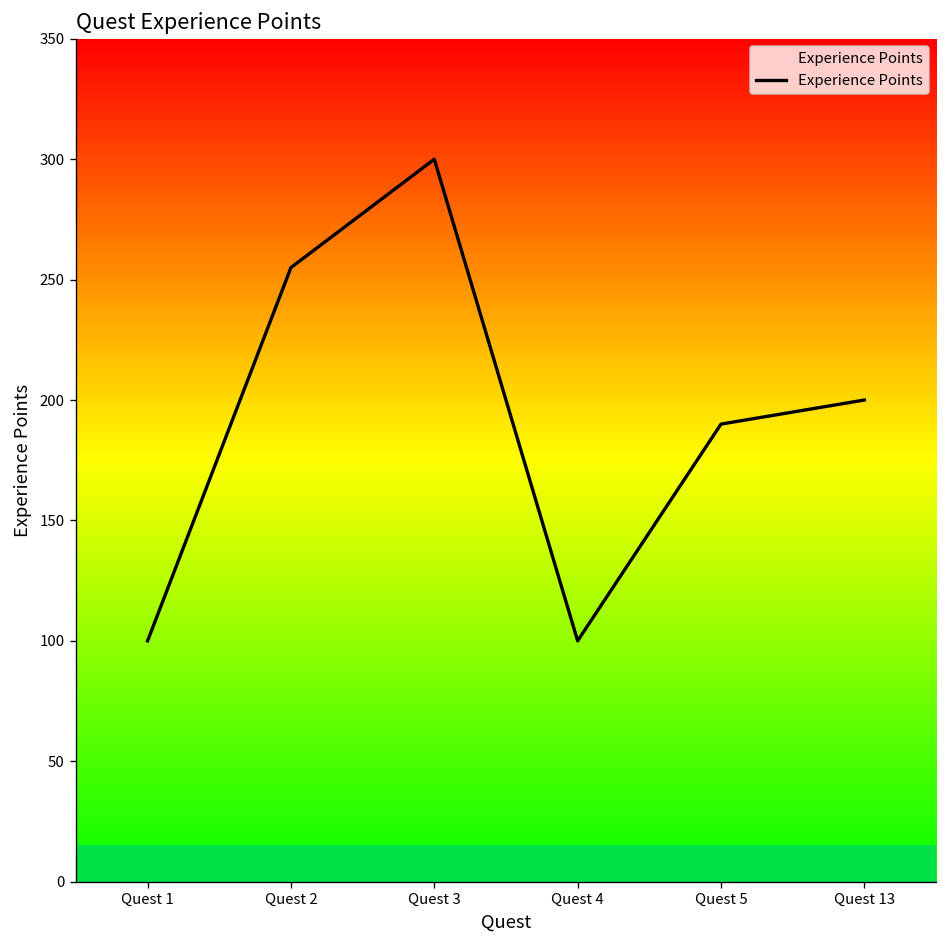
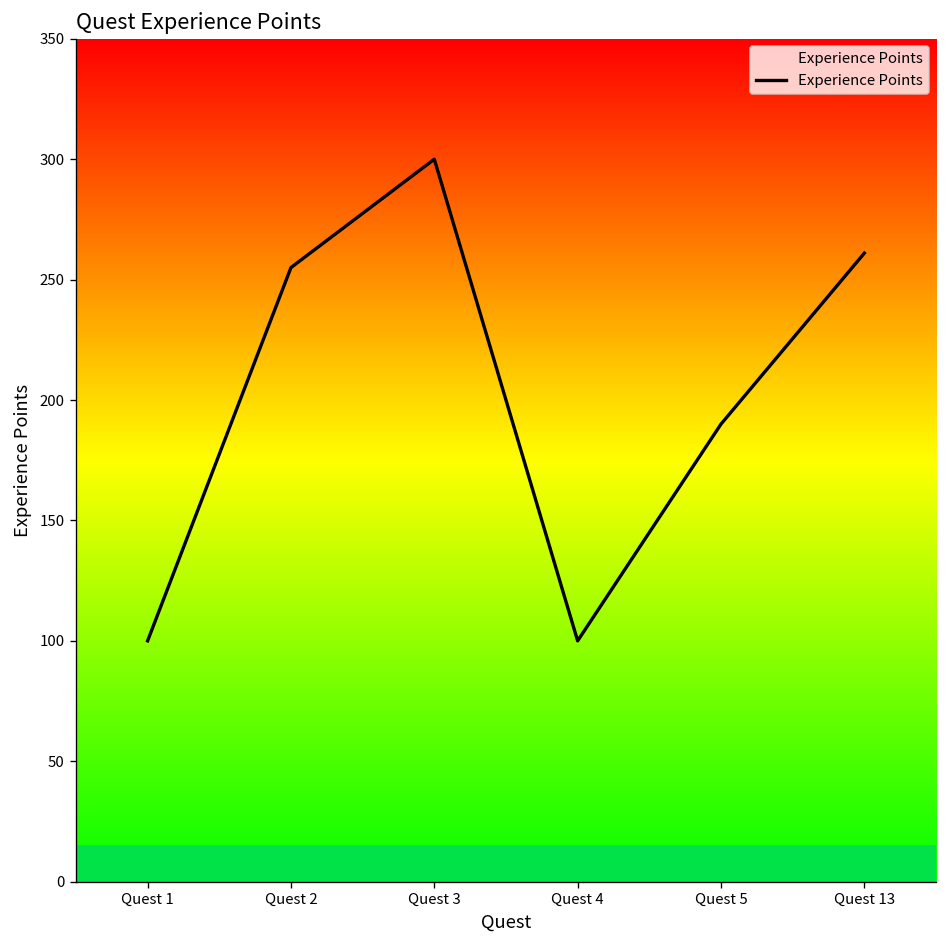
  {
    "Quest 1": 100,
    "Quest 2": 255,
    "Quest 3": 300,
    "Quest 4": 100,
    "Quest 5": 190,
-   "Quest 13": 200
+   "Quest 13": 261
  }
